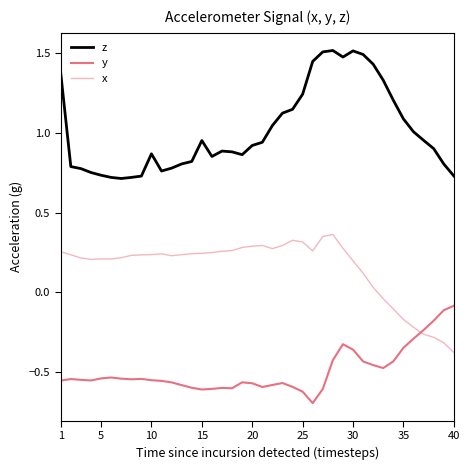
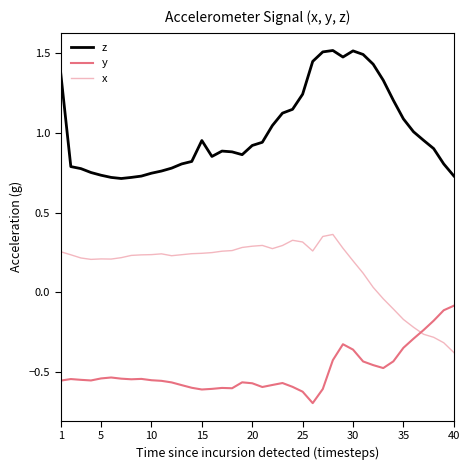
  {
    "z": {
      "1": 1.37,
      "5": 0.73,
-     "10": 0.87,
+     "10": 0.75,
      "15": 0.95,
      "20": 0.92,
      "25": 1.24,
      "30": 1.51,
      "35": 1.09,
      "40": 0.73
    }
  }
